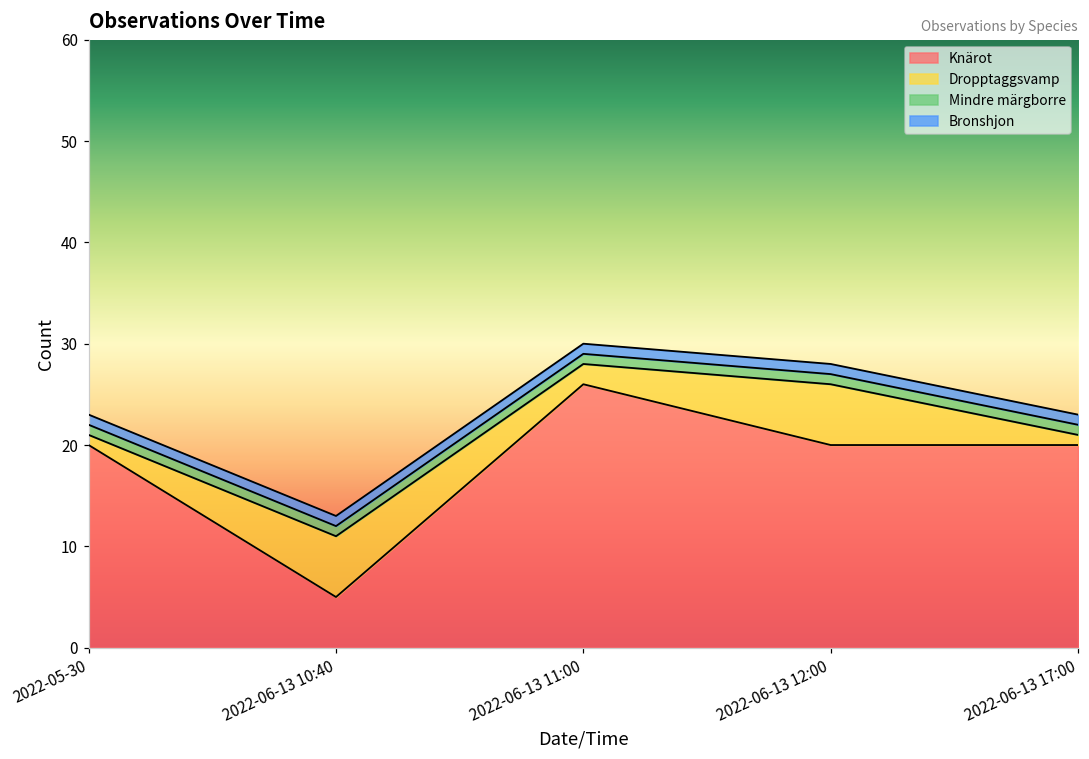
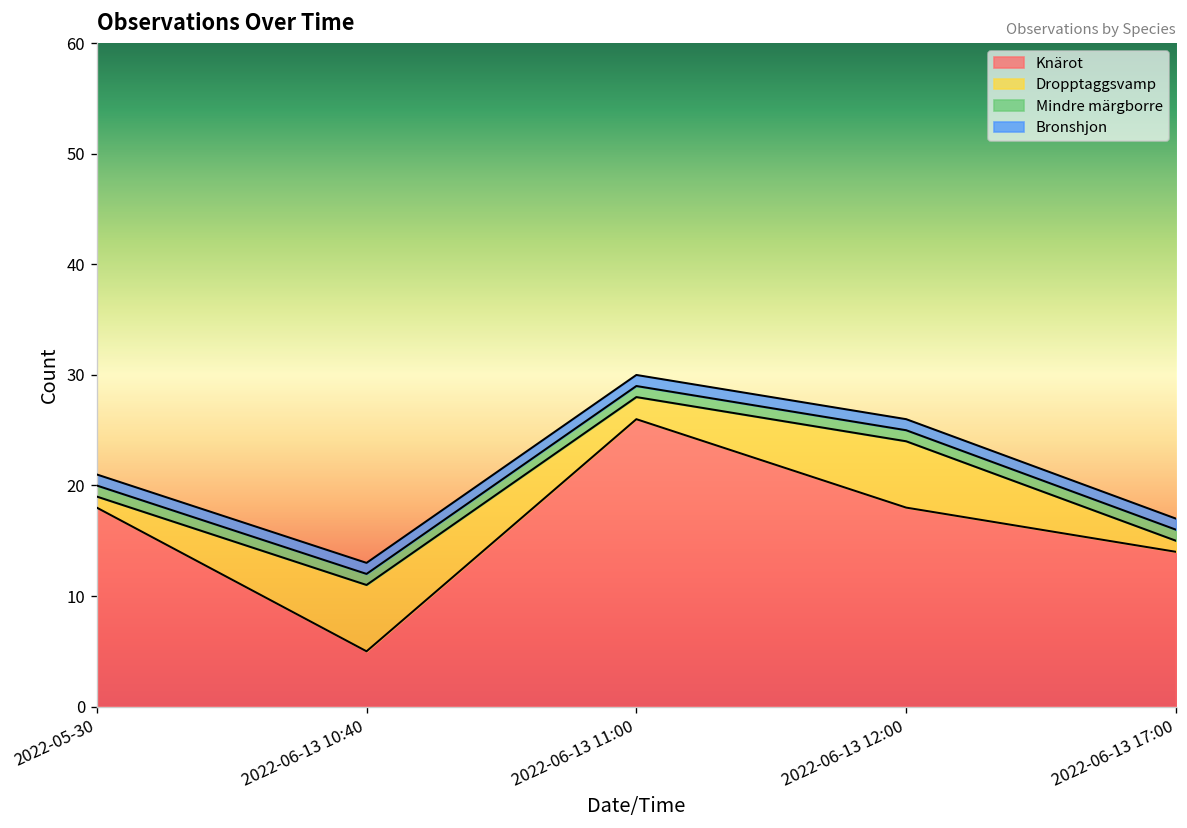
  {
    "Knärot": {
-     "2022-05-30": 20,
+     "2022-05-30": 18,
      "2022-06-13 10:40": 5,
      "2022-06-13 11:00": 26,
-     "2022-06-13 12:00": 20,
-     "2022-06-13 17:00": 20
+     "2022-06-13 12:00": 18,
+     "2022-06-13 17:00": 14
    },
    "Dropptaggsvamp": {
      "2022-05-30": 1,
      "2022-06-13 10:40": 6,
      "2022-06-13 11:00": 2,
      "2022-06-13 12:00": 6,
      "2022-06-13 17:00": 1
    },
    "Mindre märgborre": {
      "2022-05-30": 1,
      "2022-06-13 10:40": 1,
      "2022-06-13 11:00": 1,
      "2022-06-13 12:00": 1,
      "2022-06-13 17:00": 1
    },
    "Bronshjon": {
      "2022-05-30": 1,
      "2022-06-13 10:40": 1,
      "2022-06-13 11:00": 1,
      "2022-06-13 12:00": 1,
      "2022-06-13 17:00": 1
    }
  }
